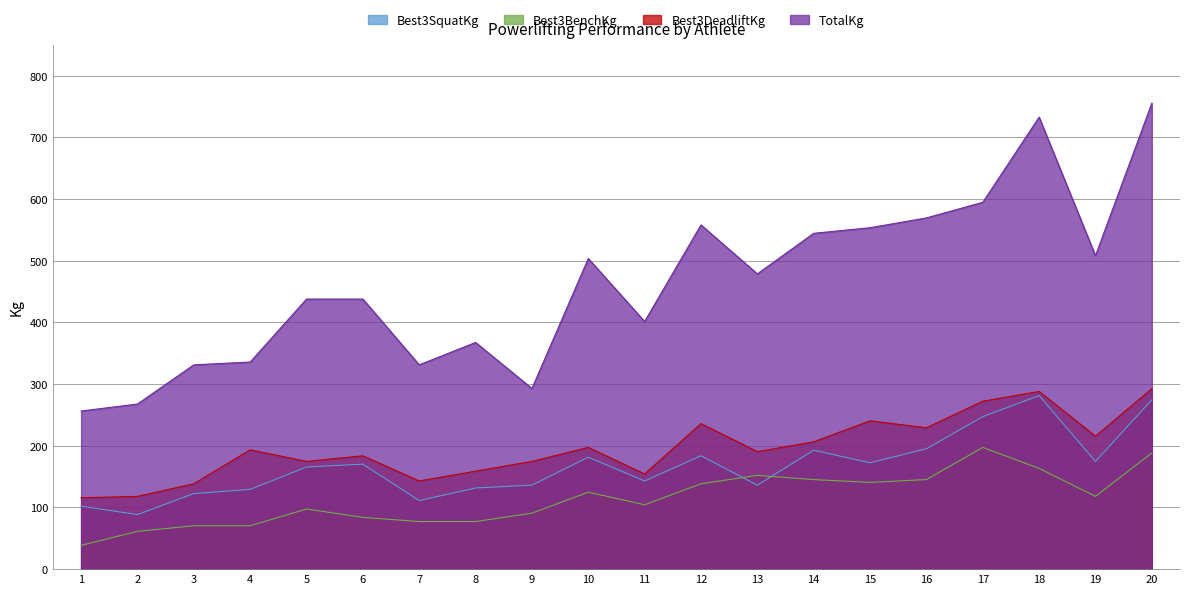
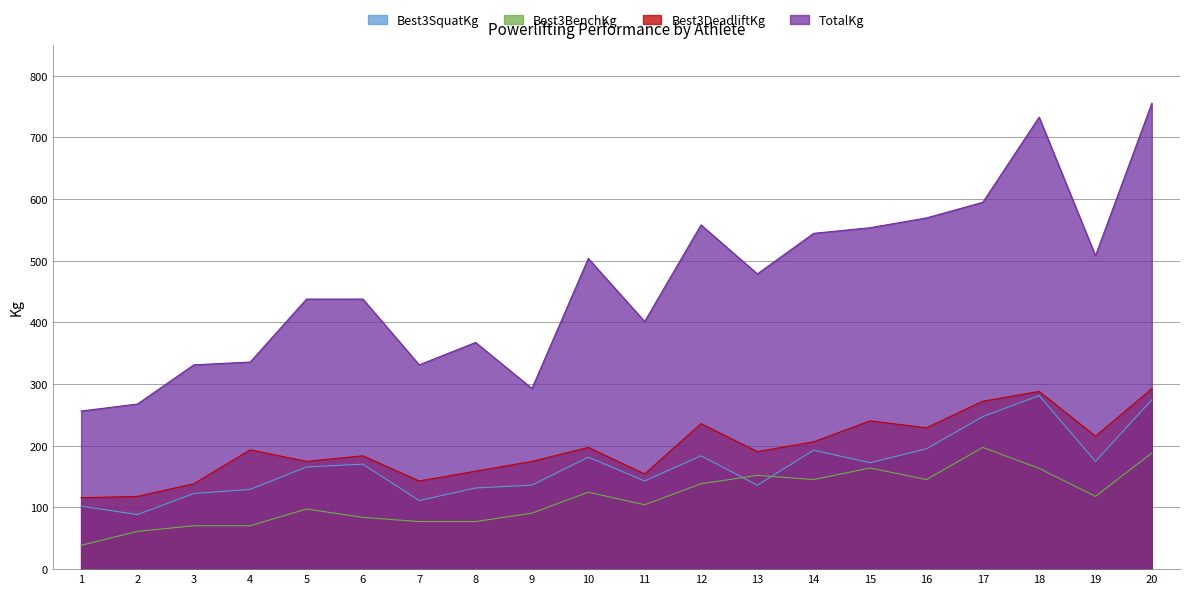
  {
    "Best3SquatKg": {
      "1": 100,
      "2": 90,
      "3": 120,
      "4": 130,
      "5": 170,
      "6": 170,
      "7": 110,
      "8": 130,
      "9": 140,
      "10": 180,
      "11": 140,
      "12": 180,
      "13": 140,
      "14": 190,
      "15": 170,
      "16": 200,
      "17": 250,
      "18": 280,
      "19": 170,
      "20": 270
    },
    "Best3BenchKg": {
      "1": 40,
      "2": 60,
      "3": 70,
      "4": 70,
      "5": 100,
      "6": 80,
      "7": 80,
      "8": 80,
      "9": 90,
      "10": 120,
      "11": 100,
      "12": 140,
      "13": 150,
      "14": 150,
-     "15": 140,
+     "15": 160,
      "16": 150,
      "17": 200,
      "18": 160,
      "19": 120,
      "20": 190
    },
    "Best3DeadliftKg": {
      "1": 120,
      "2": 120,
      "3": 140,
      "4": 190,
      "5": 170,
      "6": 180,
      "7": 140,
      "8": 160,
      "9": 170,
      "10": 200,
      "11": 150,
      "12": 240,
      "13": 190,
      "14": 210,
      "15": 240,
      "16": 230,
      "17": 270,
      "18": 290,
      "19": 220,
      "20": 290
    },
    "TotalKg": {
      "1": 260,
      "2": 270,
      "3": 330,
      "4": 340,
      "5": 440,
      "6": 440,
      "7": 330,
      "8": 370,
      "9": 290,
      "10": 500,
      "11": 400,
      "12": 560,
      "13": 480,
      "14": 540,
      "15": 550,
      "16": 570,
      "17": 590,
      "18": 730,
      "19": 510,
      "20": 760
    }
  }
